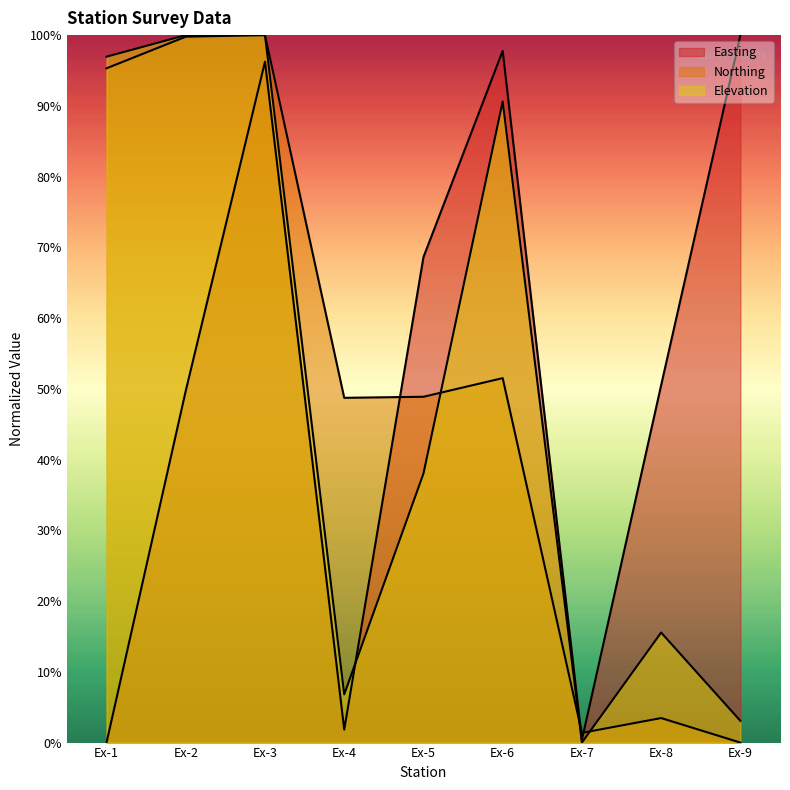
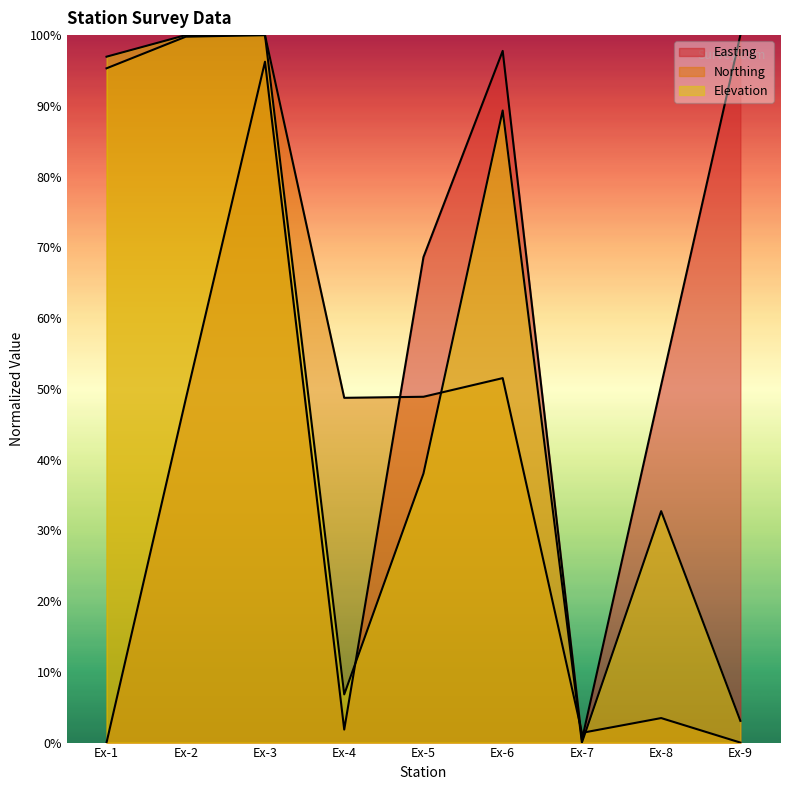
  {
    "Easting": {
      "Ex-1": "0%",
-     "Ex-2": "50%",
+     "Ex-2": "49%",
      "Ex-3": "96%",
      "Ex-4": "2%",
      "Ex-5": "69%",
      "Ex-6": "98%",
      "Ex-7": "0%",
      "Ex-8": "51%",
      "Ex-9": "100%"
    },
    "Northing": {
      "Ex-1": "95%",
      "Ex-4": "49%",
      "Ex-5": "49%",
      "Ex-6": "52%",
      "Ex-7": "1%",
      "Ex-8": "3%",
      "Ex-9": "0%"
    },
    "Elevation": {
      "Ex-1": "97%",
      "Ex-4": "7%",
      "Ex-5": "38%",
-     "Ex-6": "91%",
+     "Ex-6": "89%",
      "Ex-7": "0%",
-     "Ex-8": "16%",
+     "Ex-8": "33%",
      "Ex-9": "3%"
    }
  }
